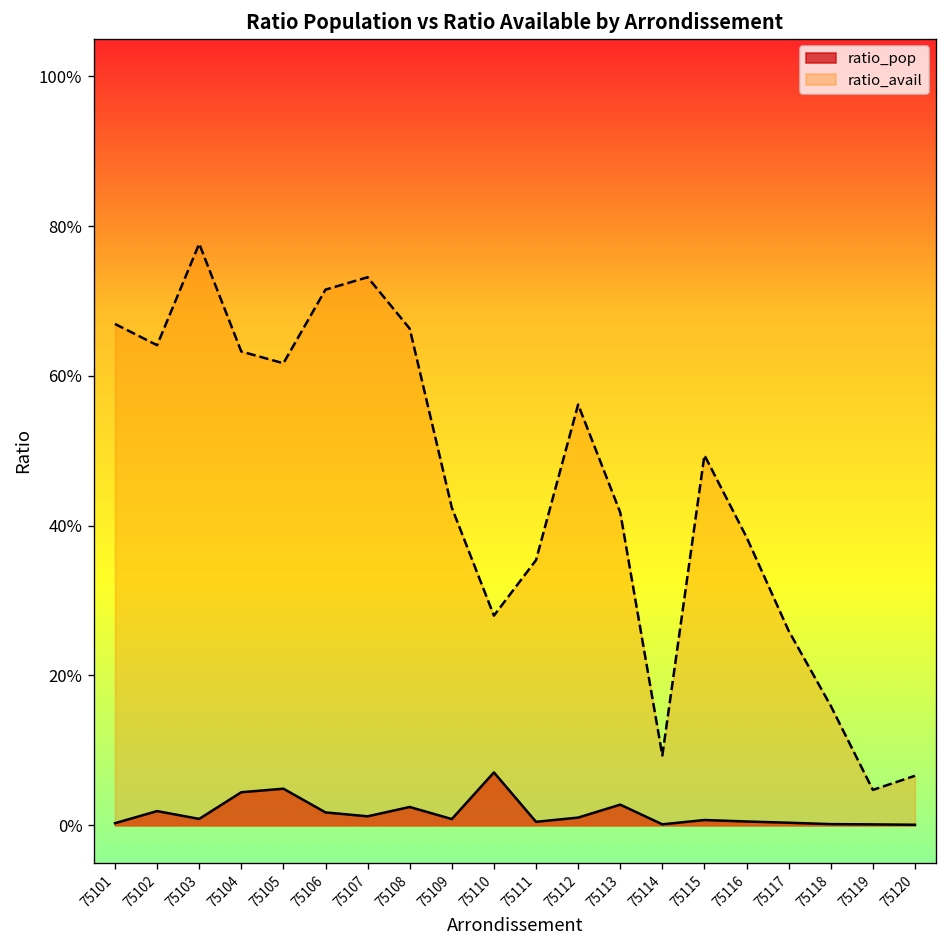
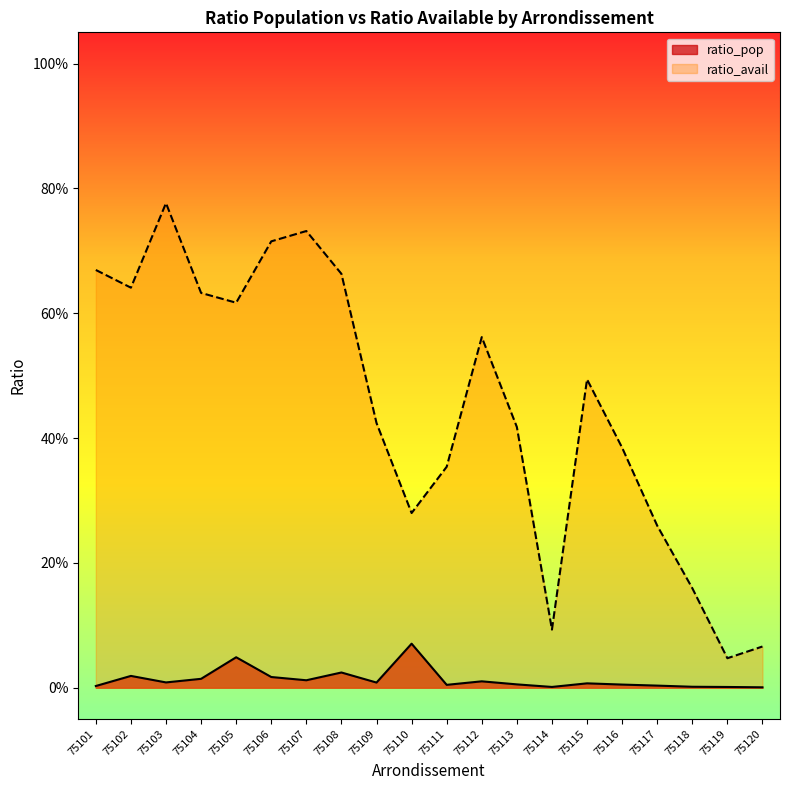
  {
    "ratio_pop": {
      "75101": "0%",
      "75102": "2%",
      "75103": "1%",
-     "75104": "4%",
+     "75104": "1%",
      "75105": "5%",
      "75106": "2%",
      "75107": "1%",
      "75108": "2%",
      "75109": "1%",
      "75110": "7%",
      "75111": "0%",
      "75112": "1%",
-     "75113": "3%",
+     "75113": "1%",
      "75114": "0%",
      "75115": "1%",
      "75116": "1%",
      "75117": "0%",
      "75118": "0%",
      "75119": "0%",
      "75120": "0%"
    },
    "ratio_avail": {
      "75101": "67%",
      "75102": "64%",
      "75103": "78%",
      "75104": "63%",
      "75105": "62%",
      "75106": "72%",
      "75107": "73%",
      "75108": "66%",
      "75109": "42%",
      "75110": "28%",
      "75111": "35%",
      "75112": "56%",
      "75113": "42%",
      "75114": "9%",
      "75115": "49%",
      "75116": "38%",
      "75117": "26%",
      "75118": "16%",
      "75119": "5%",
      "75120": "7%"
    }
  }
